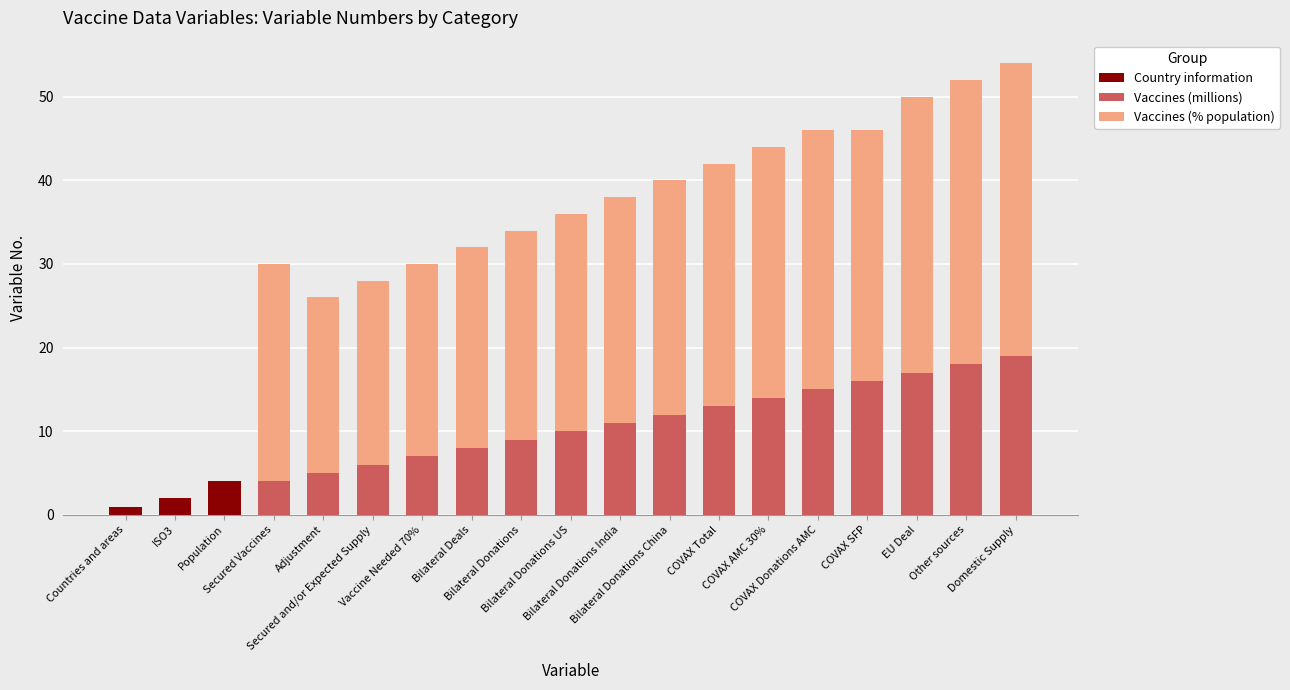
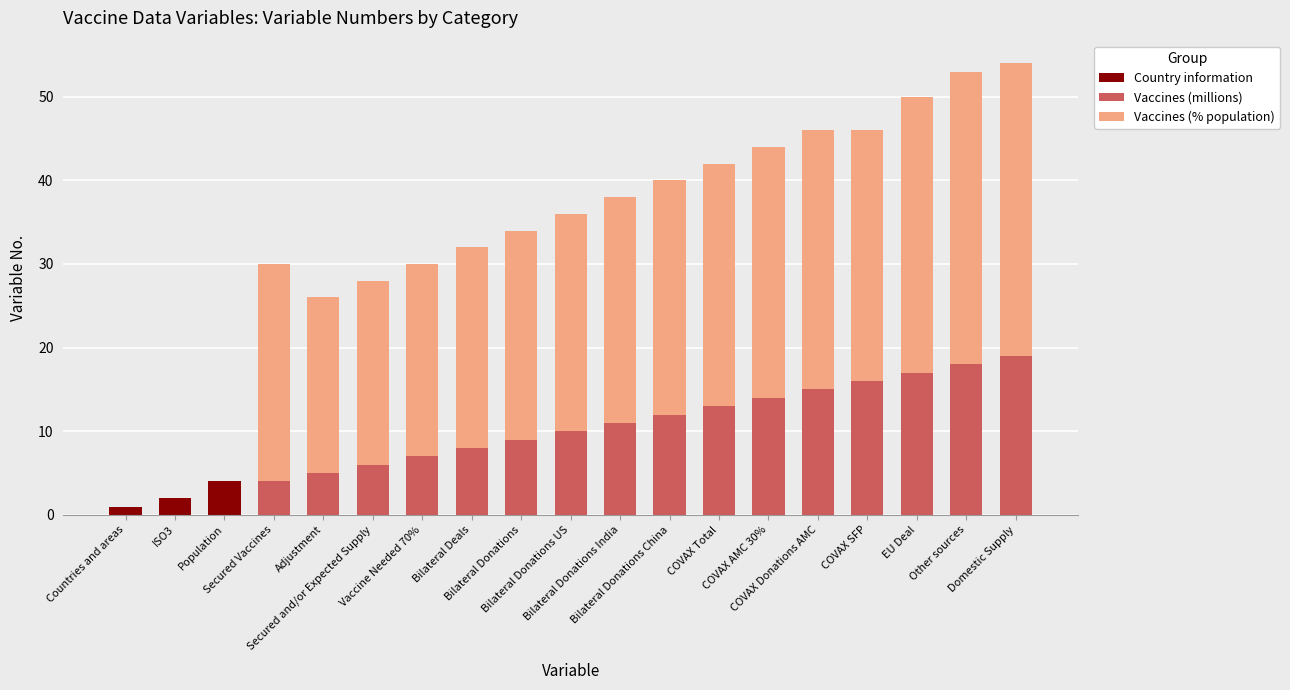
  {
    "Country information": {
      "Countries and areas": 1,
      "ISO3": 2,
      "Population": 4,
      "Secured Vaccines": 0,
      "Adjustment": 0,
      "Secured and/or Expected Supply": 0,
      "Vaccine Needed 70%": 0,
      "Bilateral Deals": 0,
      "Bilateral Donations": 0,
      "Bilateral Donations US": 0,
      "Bilateral Donations India": 0,
      "Bilateral Donations China": 0,
      "COVAX Total": 0,
      "COVAX AMC 30%": 0,
      "COVAX Donations AMC": 0,
      "COVAX SFP": 0,
      "EU Deal": 0,
      "Other sources": 0,
      "Domestic Supply": 0
    },
    "Vaccines (% population)": {
      "Countries and areas": 0,
      "ISO3": 0,
      "Population": 0,
      "Secured Vaccines": 26,
      "Adjustment": 21,
      "Secured and/or Expected Supply": 22,
      "Vaccine Needed 70%": 23,
      "Bilateral Deals": 24,
      "Bilateral Donations": 25,
      "Bilateral Donations US": 26,
      "Bilateral Donations India": 27,
      "Bilateral Donations China": 28,
      "COVAX Total": 29,
      "COVAX AMC 30%": 30,
      "COVAX Donations AMC": 31,
      "COVAX SFP": 30,
      "EU Deal": 33,
-     "Other sources": 34,
+     "Other sources": 35,
      "Domestic Supply": 35
    }
  }
